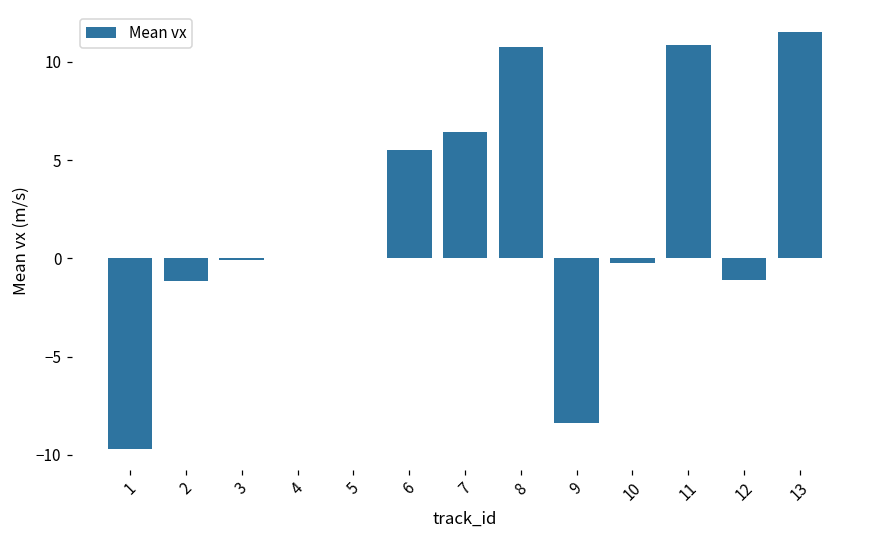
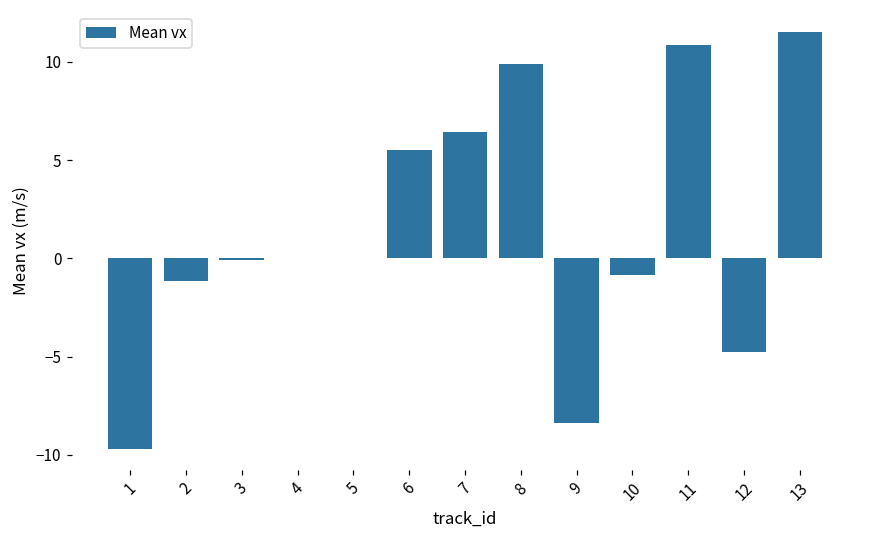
  {
    "1": -9.7,
    "2": -1.2,
    "4": 0.0,
    "5": 0.0,
    "6": 5.5,
    "7": 6.4,
-   "8": 10.7,
+   "8": 9.9,
    "9": -8.4,
-   "10": -0.3,
+   "10": -0.8,
    "11": 10.9,
-   "12": -1.1,
+   "12": -4.8,
    "13": 11.5
  }
